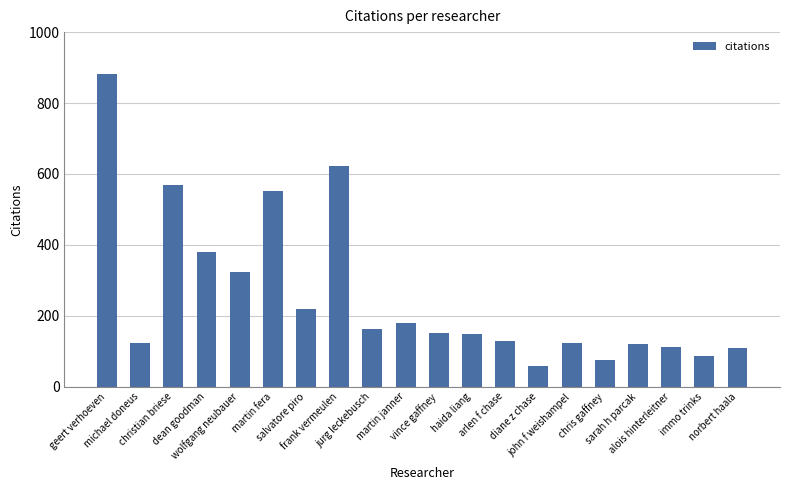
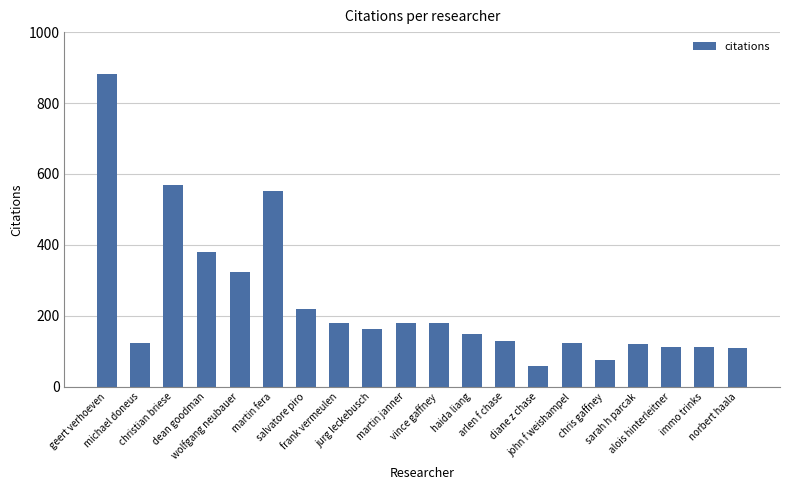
  {
    "geert verhoeven": 880,
    "michael doneus": 120,
    "christian briese": 570,
    "dean goodman": 380,
    "wolfgang neubauer": 320,
    "martin fera": 550,
    "salvatore piro": 220,
-   "frank vermeulen": 620,
+   "frank vermeulen": 180,
    "jurg leckebusch": 160,
    "martin janner": 180,
-   "vince gaffney": 150,
+   "vince gaffney": 180,
    "haida liang": 150,
    "arlen f chase": 130,
    "diane z chase": 60,
    "john f weishampel": 120,
    "chris gaffney": 80,
    "sarah h parcak": 120,
    "alois hinterleitner": 110,
-   "immo trinks": 90,
+   "immo trinks": 110,
    "norbert haala": 110
  }
